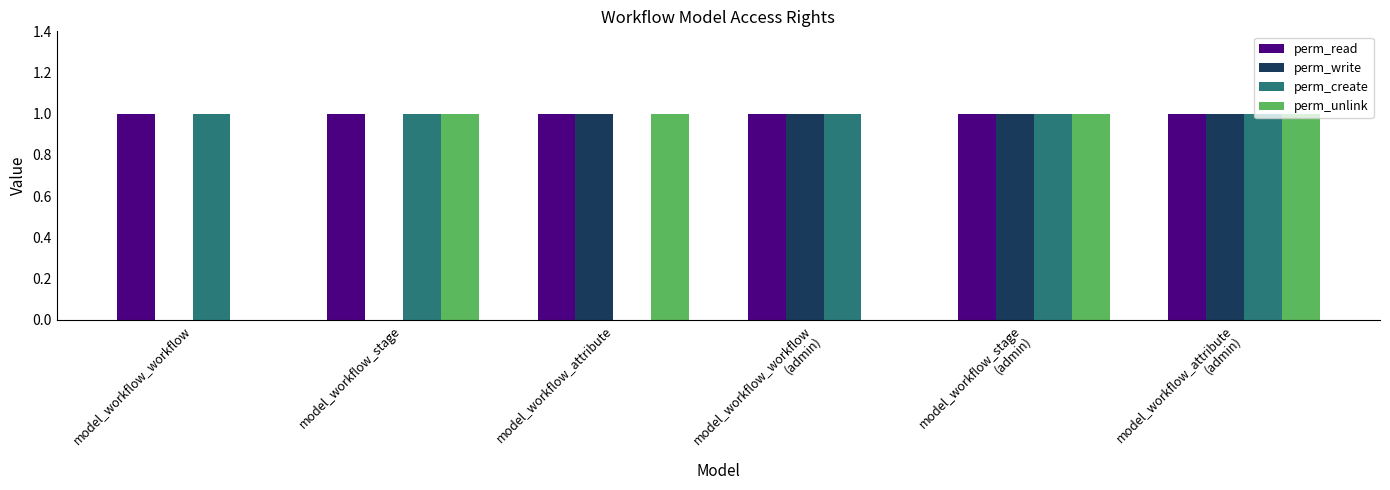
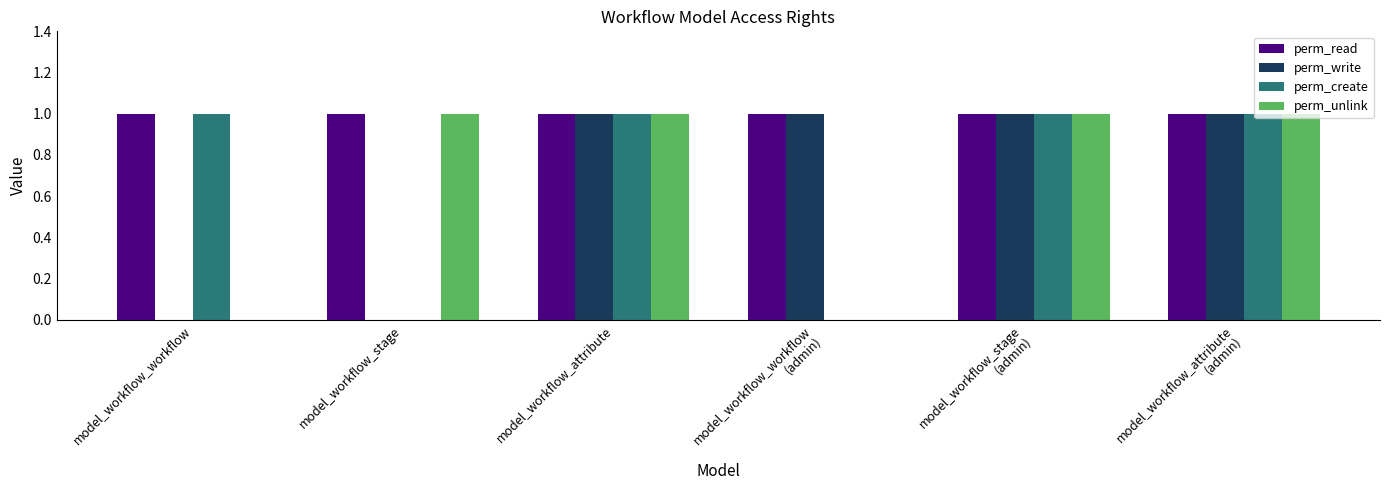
  {
    "perm_read": {
      "model_workflow_workflow": 1,
      "model_workflow_stage": 1,
      "model_workflow_attribute": 1,
      "model_workflow_workflow (admin)": 1,
      "model_workflow_stage (admin)": 1,
      "model_workflow_attribute (admin)": 1
    },
    "perm_write": {
      "model_workflow_workflow": 0,
      "model_workflow_stage": 0,
      "model_workflow_attribute": 1,
      "model_workflow_workflow (admin)": 1,
      "model_workflow_stage (admin)": 1,
      "model_workflow_attribute (admin)": 1
    },
    "perm_create": {
      "model_workflow_workflow": 1,
-     "model_workflow_stage": 1,
-     "model_workflow_attribute": 0,
-     "model_workflow_workflow (admin)": 1,
+     "model_workflow_stage": 0,
+     "model_workflow_attribute": 1,
+     "model_workflow_workflow (admin)": 0,
      "model_workflow_stage (admin)": 1
    },
    "perm_unlink": {
      "model_workflow_workflow": 0,
      "model_workflow_stage": 1,
      "model_workflow_attribute": 1,
      "model_workflow_workflow (admin)": 0,
      "model_workflow_stage (admin)": 1
    }
  }
